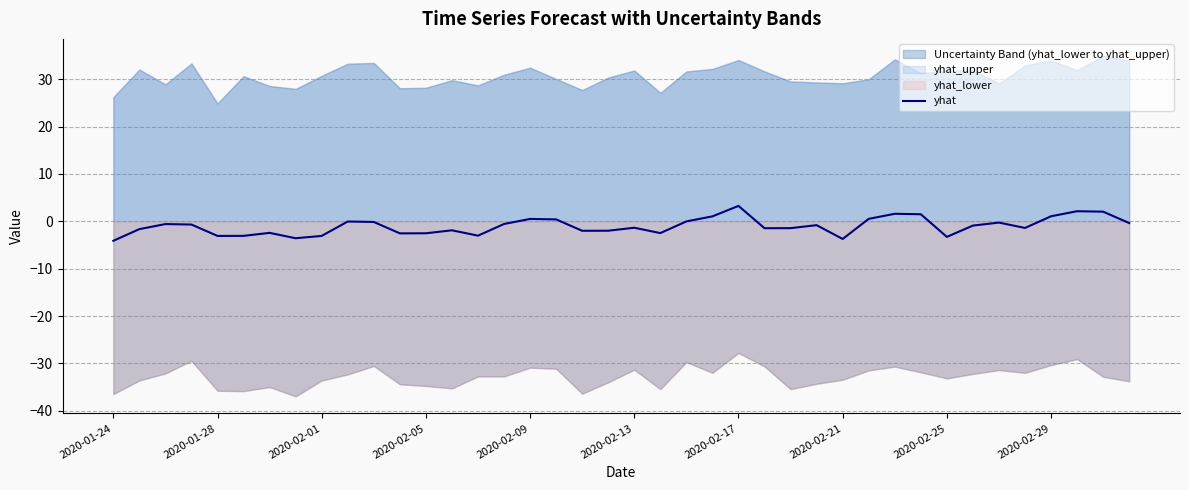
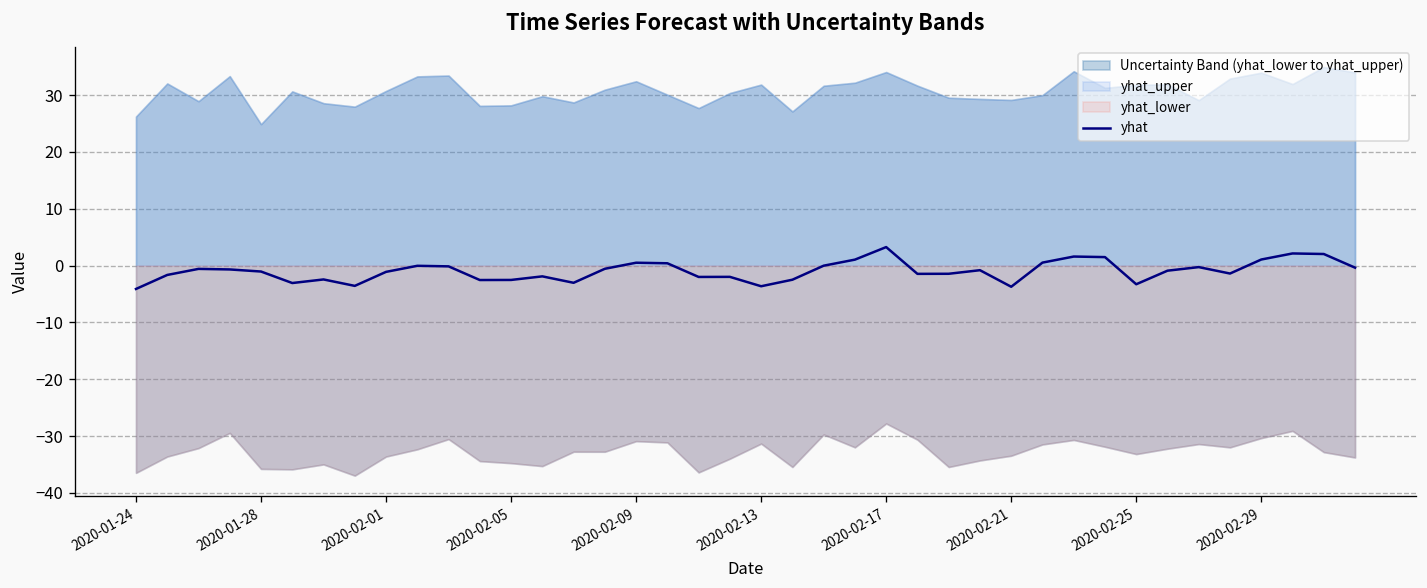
  {
    "yhat": {
      "2020-01-24": -4,
-     "2020-01-28": -3,
-     "2020-02-01": -3,
+     "2020-01-28": -1,
+     "2020-02-01": -1,
      "2020-02-05": -3,
-     "2020-02-13": -1,
+     "2020-02-13": -4,
      "2020-02-17": 3,
      "2020-02-21": -4,
      "2020-02-25": -3,
      "2020-02-29": 1
    }
  }
